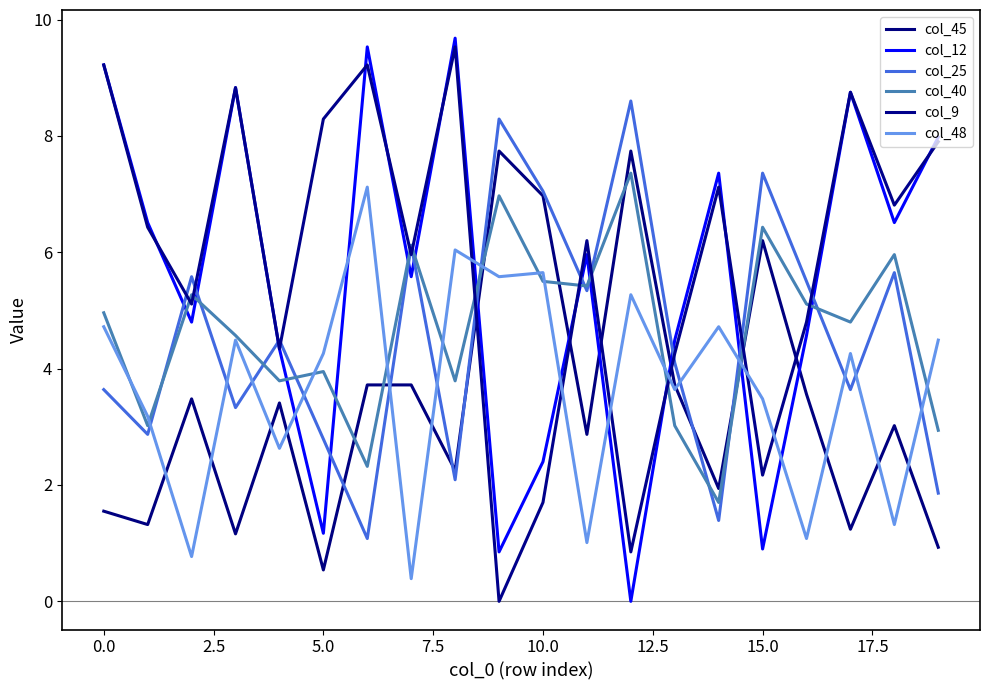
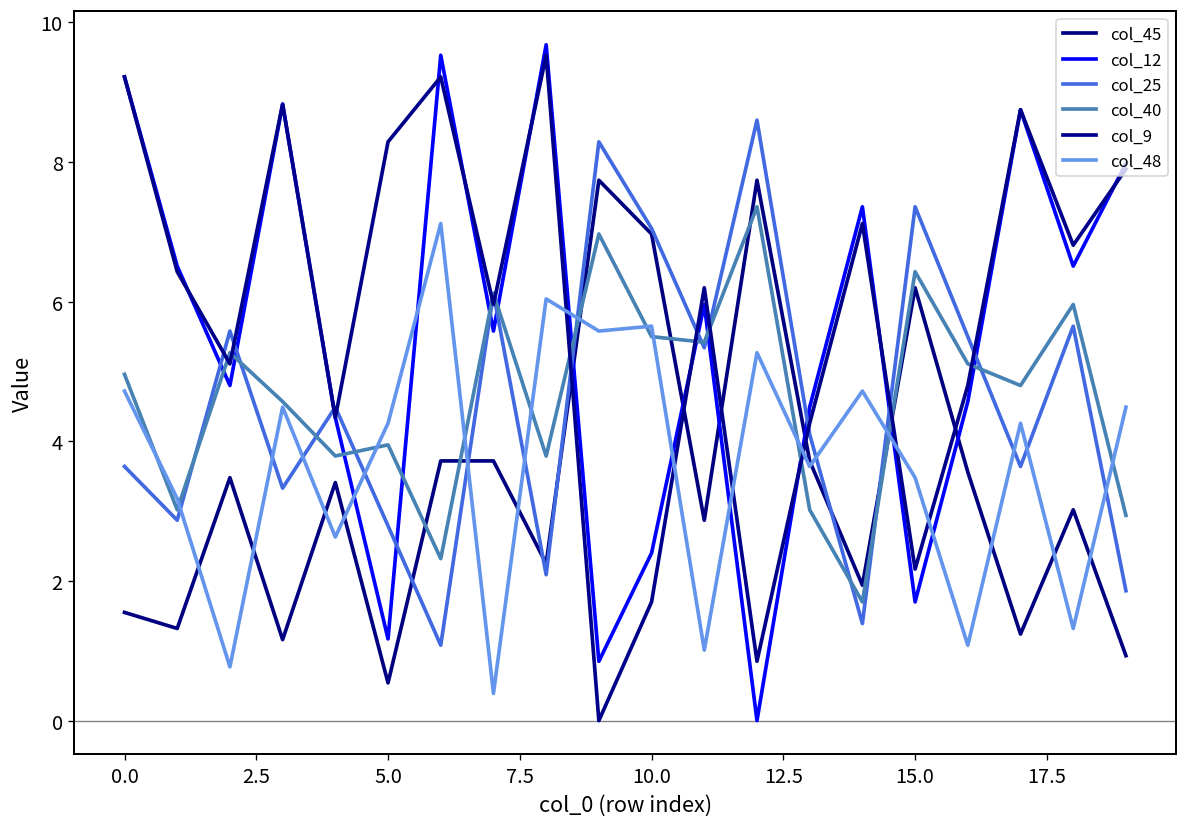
  {
    "col_12": {
      "5.0": 1.2,
      "10.0": 2.4,
-     "15.0": 0.9
+     "15.0": 1.7
    }
  }
